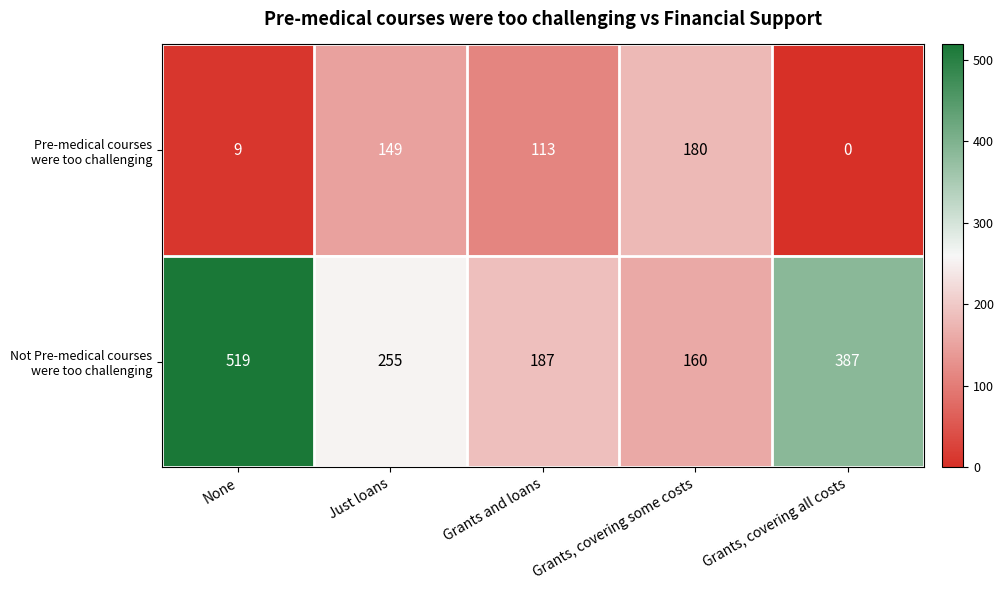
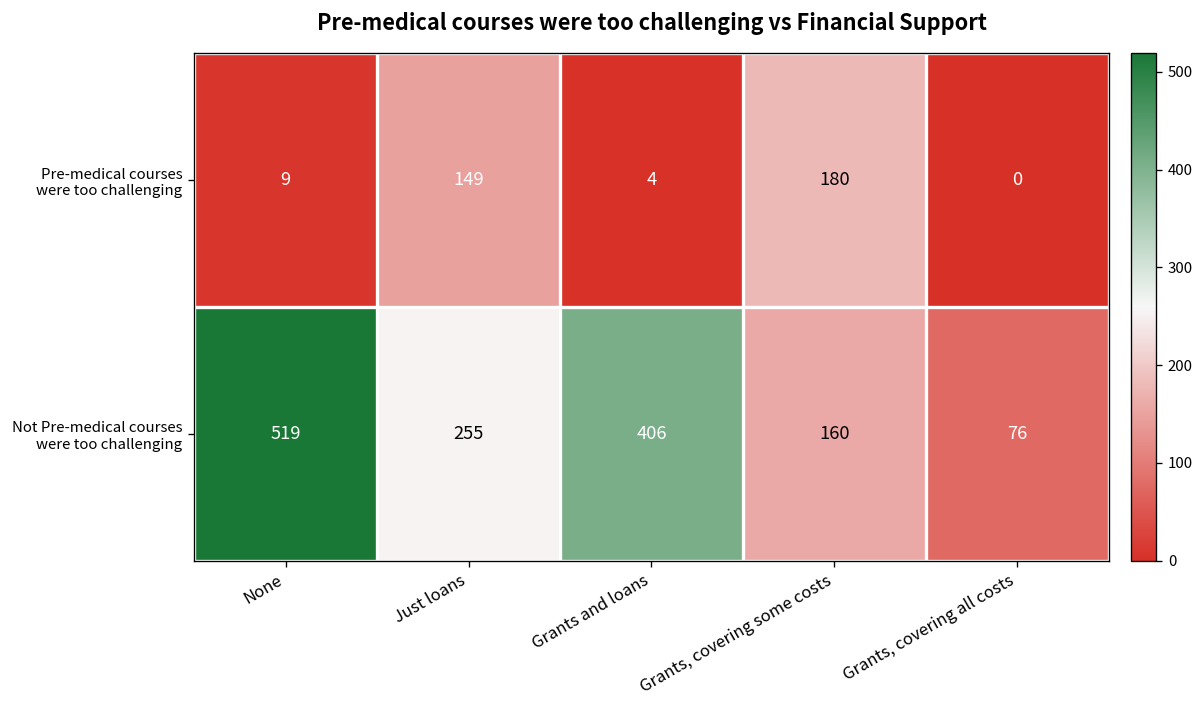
  {
    "Pre-medical courses were too challenging": {
      "None": 9,
      "Just loans": 149,
-     "Grants and loans": 113,
+     "Grants and loans": 4,
      "Grants, covering some costs": 180,
      "Grants, covering all costs": 0
    },
    "Not Pre-medical courses were too challenging": {
      "None": 519,
      "Just loans": 255,
-     "Grants and loans": 187,
+     "Grants and loans": 406,
      "Grants, covering some costs": 160,
-     "Grants, covering all costs": 387
+     "Grants, covering all costs": 76
    }
  }
